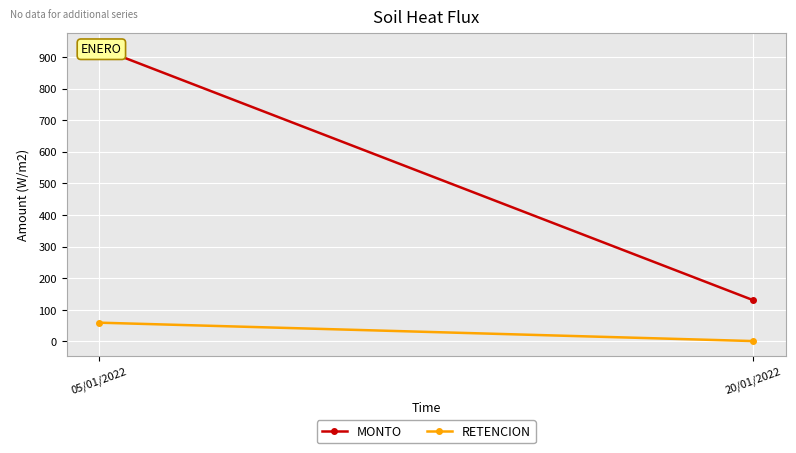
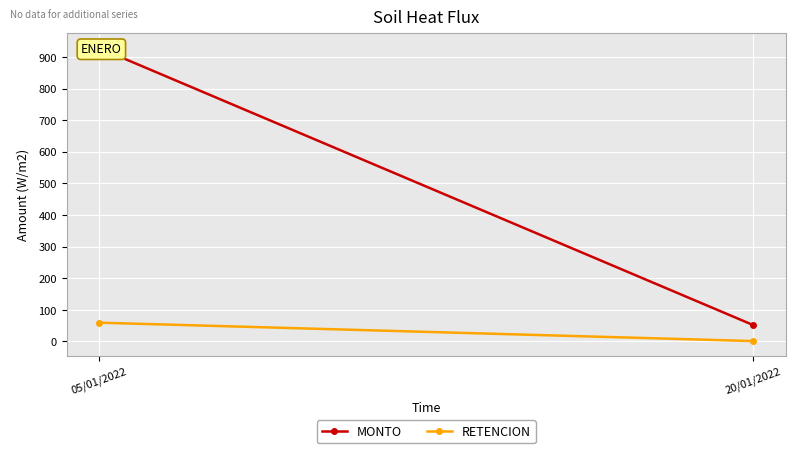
  {
    "MONTO": {
-     "20/01/2022": 130
+     "20/01/2022": 50
    },
    "RETENCION": {
      "05/01/2022": 60,
      "20/01/2022": 0
    }
  }
